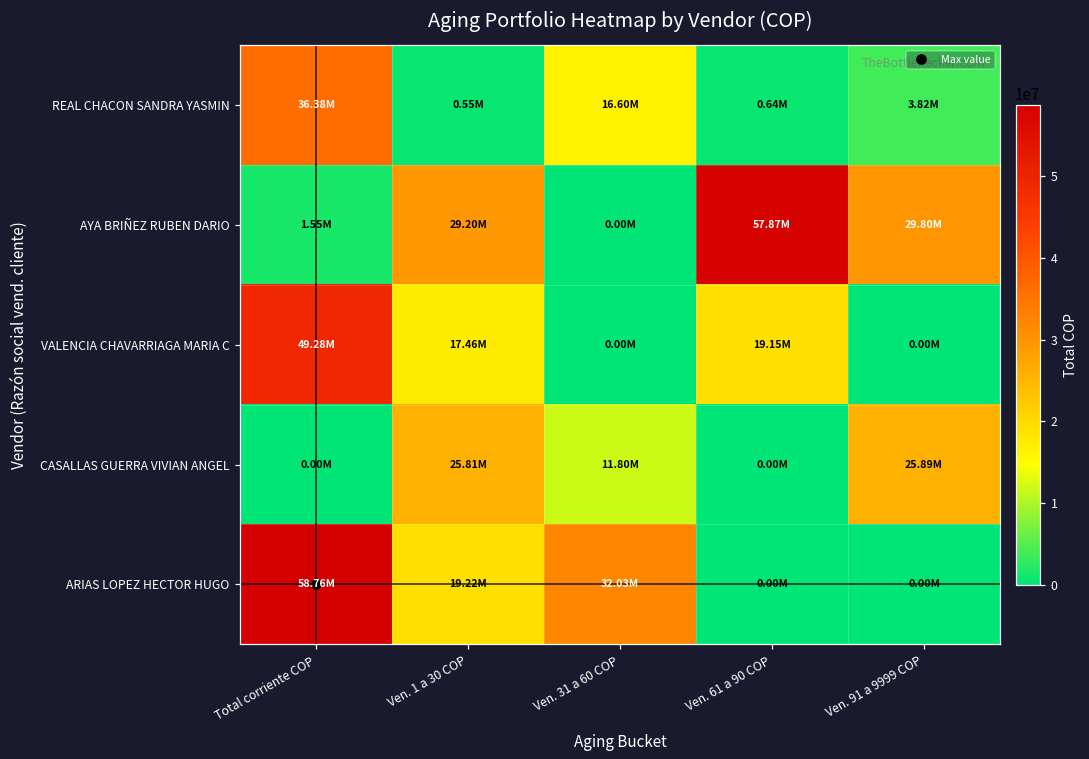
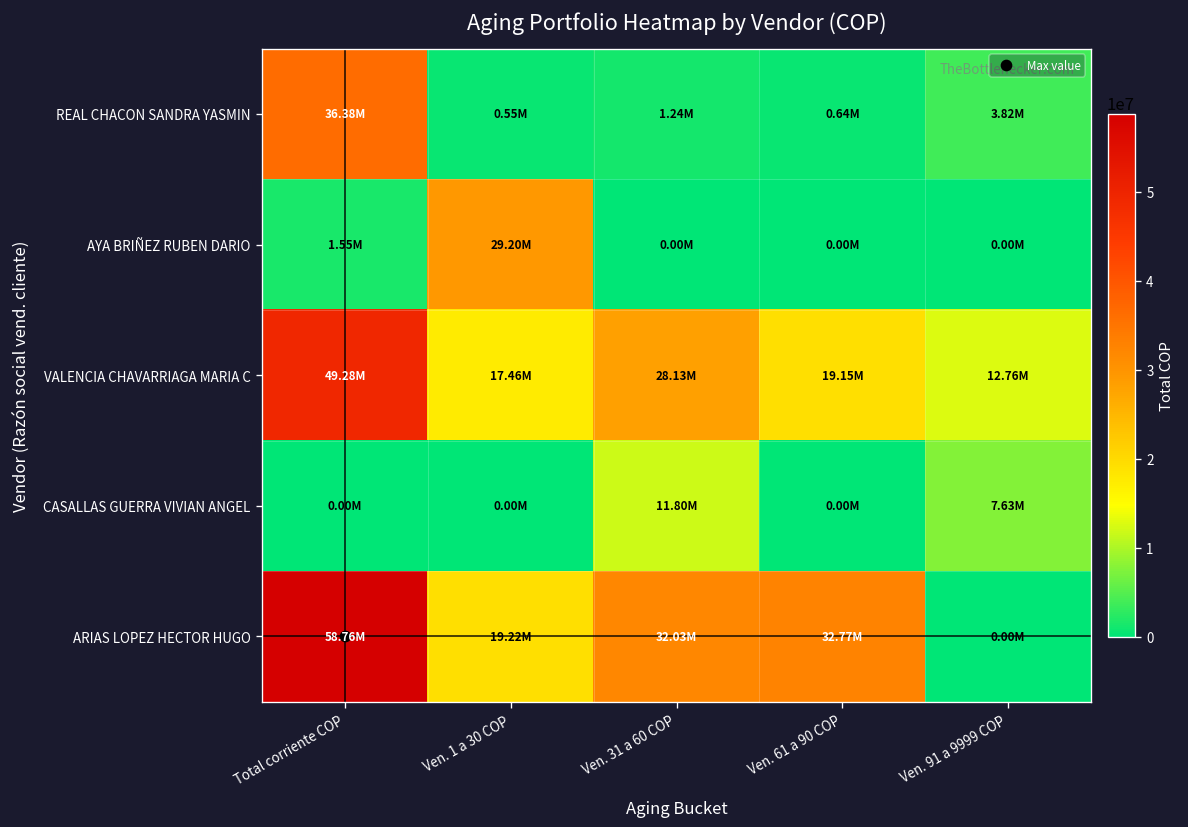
  {
    "REAL CHACON SANDRA YASMIN": {
      "Total corriente COP": "36.38M",
      "Ven. 1 a 30 COP": "0.55M",
-     "Ven. 31 a 60 COP": "16.60M",
+     "Ven. 31 a 60 COP": "1.24M",
      "Ven. 61 a 90 COP": "0.64M",
      "Ven. 91 a 9999 COP": "3.82M"
    },
    "AYA BRIÑEZ RUBEN DARIO": {
      "Total corriente COP": "1.55M",
      "Ven. 1 a 30 COP": "29.20M",
      "Ven. 31 a 60 COP": "0.00M",
-     "Ven. 61 a 90 COP": "57.87M",
-     "Ven. 91 a 9999 COP": "29.80M"
+     "Ven. 61 a 90 COP": "0.00M",
+     "Ven. 91 a 9999 COP": "0.00M"
    },
    "VALENCIA CHAVARRIAGA MARIA C": {
      "Total corriente COP": "49.28M",
      "Ven. 1 a 30 COP": "17.46M",
-     "Ven. 31 a 60 COP": "0.00M",
+     "Ven. 31 a 60 COP": "28.13M",
      "Ven. 61 a 90 COP": "19.15M",
-     "Ven. 91 a 9999 COP": "0.00M"
+     "Ven. 91 a 9999 COP": "12.76M"
    },
    "CASALLAS GUERRA VIVIAN ANGEL": {
      "Total corriente COP": "0.00M",
-     "Ven. 1 a 30 COP": "25.81M",
+     "Ven. 1 a 30 COP": "0.00M",
      "Ven. 31 a 60 COP": "11.80M",
      "Ven. 61 a 90 COP": "0.00M",
-     "Ven. 91 a 9999 COP": "25.89M"
+     "Ven. 91 a 9999 COP": "7.63M"
    },
    "ARIAS LOPEZ HECTOR HUGO": {
      "Ven. 1 a 30 COP": "19.22M",
      "Ven. 31 a 60 COP": "32.03M",
-     "Ven. 61 a 90 COP": "0.00M",
+     "Ven. 61 a 90 COP": "32.77M",
      "Ven. 91 a 9999 COP": "0.00M"
    }
  }
